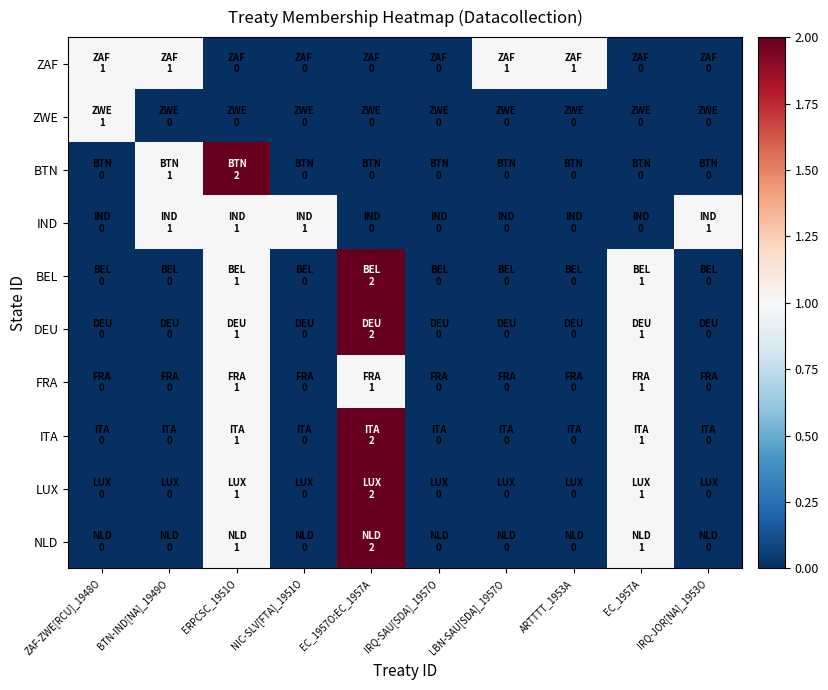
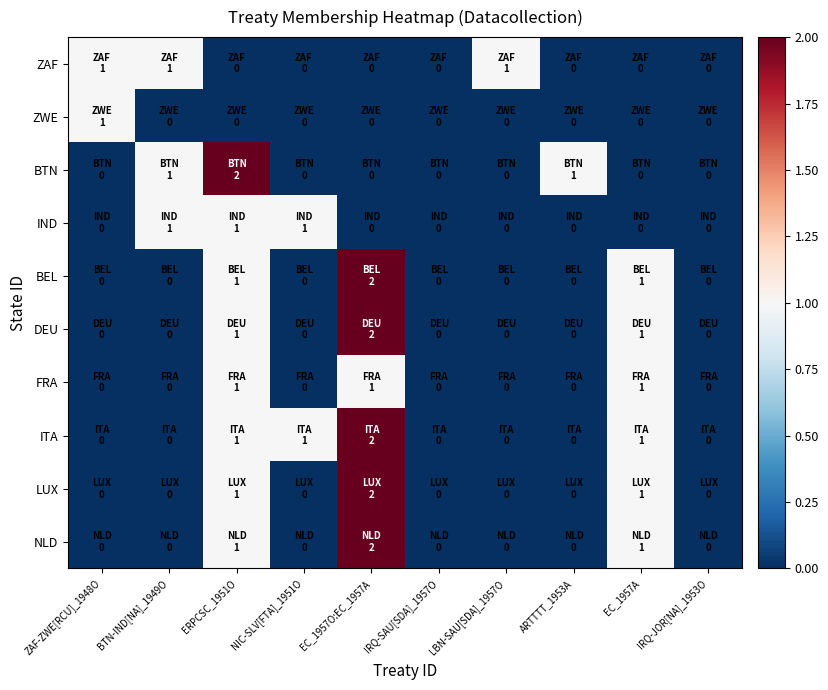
  {
    "ZAF": {
      "ZAF-ZWE[RCU]_1948O": 1,
      "BTN-IND[NA]_1949O": 1,
      "ERPCSC_1951O": 0,
      "NIC-SLV[FTA]_1951O": 0,
      "EC_1957O:EC_1957A": 0,
      "IRQ-SAU[SDA]_1957O": 0,
      "LBN-SAU[SDA]_1957O": 1,
-     "ARTTTT_1953A": 1,
+     "ARTTTT_1953A": 0,
      "EC_1957A": 0,
      "IRQ-JOR[NA]_1953O": 0
    },
    "ZWE": {
      "ZAF-ZWE[RCU]_1948O": 1,
      "BTN-IND[NA]_1949O": 0,
      "ERPCSC_1951O": 0,
      "NIC-SLV[FTA]_1951O": 0,
      "EC_1957O:EC_1957A": 0,
      "IRQ-SAU[SDA]_1957O": 0,
      "LBN-SAU[SDA]_1957O": 0,
      "ARTTTT_1953A": 0,
      "EC_1957A": 0,
      "IRQ-JOR[NA]_1953O": 0
    },
    "BTN": {
      "ZAF-ZWE[RCU]_1948O": 0,
      "BTN-IND[NA]_1949O": 1,
      "ERPCSC_1951O": 2,
      "NIC-SLV[FTA]_1951O": 0,
      "EC_1957O:EC_1957A": 0,
      "IRQ-SAU[SDA]_1957O": 0,
      "LBN-SAU[SDA]_1957O": 0,
-     "ARTTTT_1953A": 0,
+     "ARTTTT_1953A": 1,
      "EC_1957A": 0,
      "IRQ-JOR[NA]_1953O": 0
    },
    "IND": {
      "ZAF-ZWE[RCU]_1948O": 0,
      "BTN-IND[NA]_1949O": 1,
      "ERPCSC_1951O": 1,
      "NIC-SLV[FTA]_1951O": 1,
      "EC_1957O:EC_1957A": 0,
      "IRQ-SAU[SDA]_1957O": 0,
      "LBN-SAU[SDA]_1957O": 0,
      "ARTTTT_1953A": 0,
      "EC_1957A": 0,
-     "IRQ-JOR[NA]_1953O": 1
+     "IRQ-JOR[NA]_1953O": 0
    },
    "BEL": {
      "ZAF-ZWE[RCU]_1948O": 0,
      "BTN-IND[NA]_1949O": 0,
      "ERPCSC_1951O": 1,
      "NIC-SLV[FTA]_1951O": 0,
      "EC_1957O:EC_1957A": 2,
      "IRQ-SAU[SDA]_1957O": 0,
      "LBN-SAU[SDA]_1957O": 0,
      "ARTTTT_1953A": 0,
      "EC_1957A": 1,
      "IRQ-JOR[NA]_1953O": 0
    },
    "DEU": {
      "ZAF-ZWE[RCU]_1948O": 0,
      "BTN-IND[NA]_1949O": 0,
      "ERPCSC_1951O": 1,
      "NIC-SLV[FTA]_1951O": 0,
      "EC_1957O:EC_1957A": 2,
      "IRQ-SAU[SDA]_1957O": 0,
      "LBN-SAU[SDA]_1957O": 0,
      "ARTTTT_1953A": 0,
      "EC_1957A": 1,
      "IRQ-JOR[NA]_1953O": 0
    },
    "FRA": {
      "ZAF-ZWE[RCU]_1948O": 0,
      "BTN-IND[NA]_1949O": 0,
      "ERPCSC_1951O": 1,
      "NIC-SLV[FTA]_1951O": 0,
      "EC_1957O:EC_1957A": 1,
      "IRQ-SAU[SDA]_1957O": 0,
      "LBN-SAU[SDA]_1957O": 0,
      "ARTTTT_1953A": 0,
      "EC_1957A": 1,
      "IRQ-JOR[NA]_1953O": 0
    },
    "ITA": {
      "ZAF-ZWE[RCU]_1948O": 0,
      "BTN-IND[NA]_1949O": 0,
      "ERPCSC_1951O": 1,
-     "NIC-SLV[FTA]_1951O": 0,
+     "NIC-SLV[FTA]_1951O": 1,
      "EC_1957O:EC_1957A": 2,
      "IRQ-SAU[SDA]_1957O": 0,
      "LBN-SAU[SDA]_1957O": 0,
      "ARTTTT_1953A": 0,
      "EC_1957A": 1,
      "IRQ-JOR[NA]_1953O": 0
    },
    "LUX": {
      "ZAF-ZWE[RCU]_1948O": 0,
      "BTN-IND[NA]_1949O": 0,
      "ERPCSC_1951O": 1,
      "NIC-SLV[FTA]_1951O": 0,
      "EC_1957O:EC_1957A": 2,
      "IRQ-SAU[SDA]_1957O": 0,
      "LBN-SAU[SDA]_1957O": 0,
      "ARTTTT_1953A": 0,
      "EC_1957A": 1,
      "IRQ-JOR[NA]_1953O": 0
    },
    "NLD": {
      "ZAF-ZWE[RCU]_1948O": 0,
      "BTN-IND[NA]_1949O": 0,
      "ERPCSC_1951O": 1,
      "NIC-SLV[FTA]_1951O": 0,
      "EC_1957O:EC_1957A": 2,
      "IRQ-SAU[SDA]_1957O": 0,
      "LBN-SAU[SDA]_1957O": 0,
      "ARTTTT_1953A": 0,
      "EC_1957A": 1,
      "IRQ-JOR[NA]_1953O": 0
    }
  }
